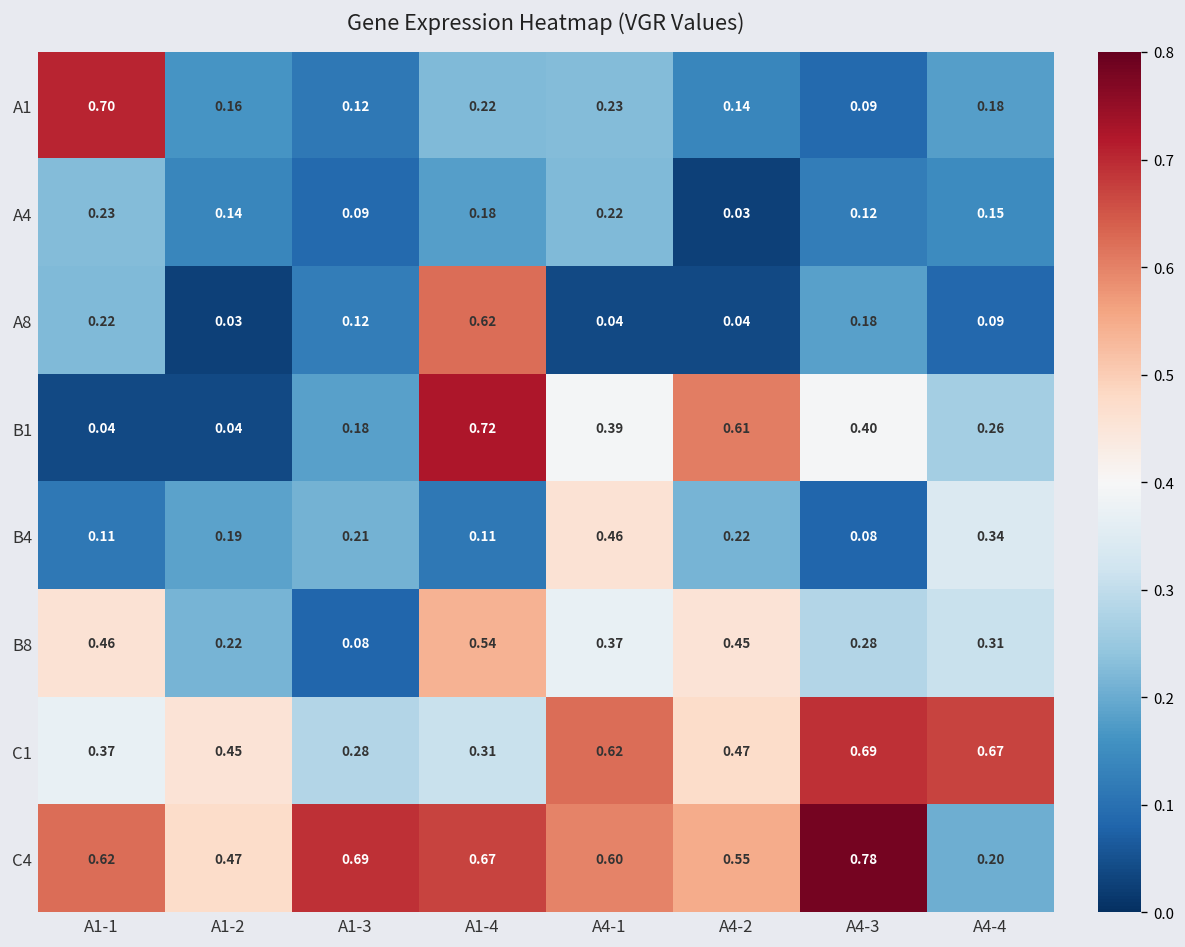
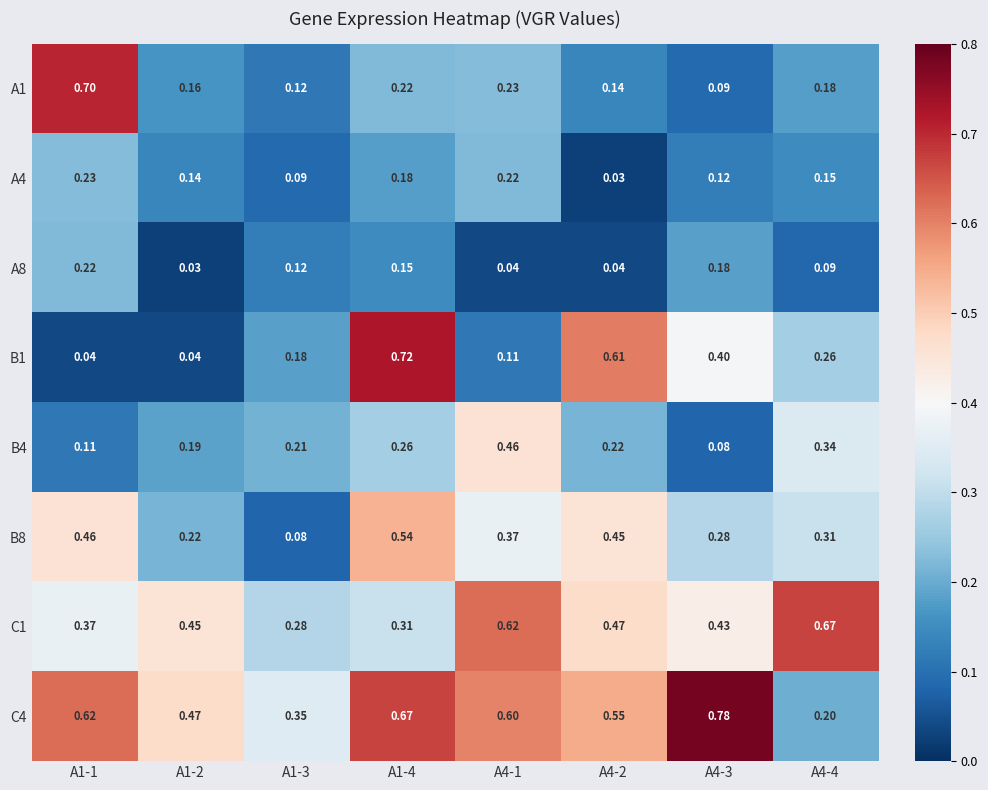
  {
    "A1": {
      "A1-1": 0.70,
      "A1-2": 0.16,
      "A1-3": 0.12,
      "A1-4": 0.22,
      "A4-1": 0.23,
      "A4-2": 0.14,
      "A4-3": 0.09,
      "A4-4": 0.18
    },
    "A4": {
      "A1-1": 0.23,
      "A1-2": 0.14,
      "A1-3": 0.09,
      "A1-4": 0.18,
      "A4-1": 0.22,
      "A4-2": 0.03,
      "A4-3": 0.12,
      "A4-4": 0.15
    },
    "A8": {
      "A1-1": 0.22,
      "A1-2": 0.03,
      "A1-3": 0.12,
-     "A1-4": 0.62,
+     "A1-4": 0.15,
      "A4-1": 0.04,
      "A4-2": 0.04,
      "A4-3": 0.18,
      "A4-4": 0.09
    },
    "B1": {
      "A1-1": 0.04,
      "A1-2": 0.04,
      "A1-3": 0.18,
      "A1-4": 0.72,
-     "A4-1": 0.39,
+     "A4-1": 0.11,
      "A4-2": 0.61,
      "A4-3": 0.40,
      "A4-4": 0.26
    },
    "B4": {
      "A1-1": 0.11,
      "A1-2": 0.19,
      "A1-3": 0.21,
-     "A1-4": 0.11,
+     "A1-4": 0.26,
      "A4-1": 0.46,
      "A4-2": 0.22,
      "A4-3": 0.08,
      "A4-4": 0.34
    },
    "B8": {
      "A1-1": 0.46,
      "A1-2": 0.22,
      "A1-3": 0.08,
      "A1-4": 0.54,
      "A4-1": 0.37,
      "A4-2": 0.45,
      "A4-3": 0.28,
      "A4-4": 0.31
    },
    "C1": {
      "A1-1": 0.37,
      "A1-2": 0.45,
      "A1-3": 0.28,
      "A1-4": 0.31,
      "A4-1": 0.62,
      "A4-2": 0.47,
-     "A4-3": 0.69,
+     "A4-3": 0.43,
      "A4-4": 0.67
    },
    "C4": {
      "A1-1": 0.62,
      "A1-2": 0.47,
-     "A1-3": 0.69,
+     "A1-3": 0.35,
      "A1-4": 0.67,
      "A4-1": 0.60,
      "A4-2": 0.55,
      "A4-3": 0.78,
      "A4-4": 0.20
    }
  }
